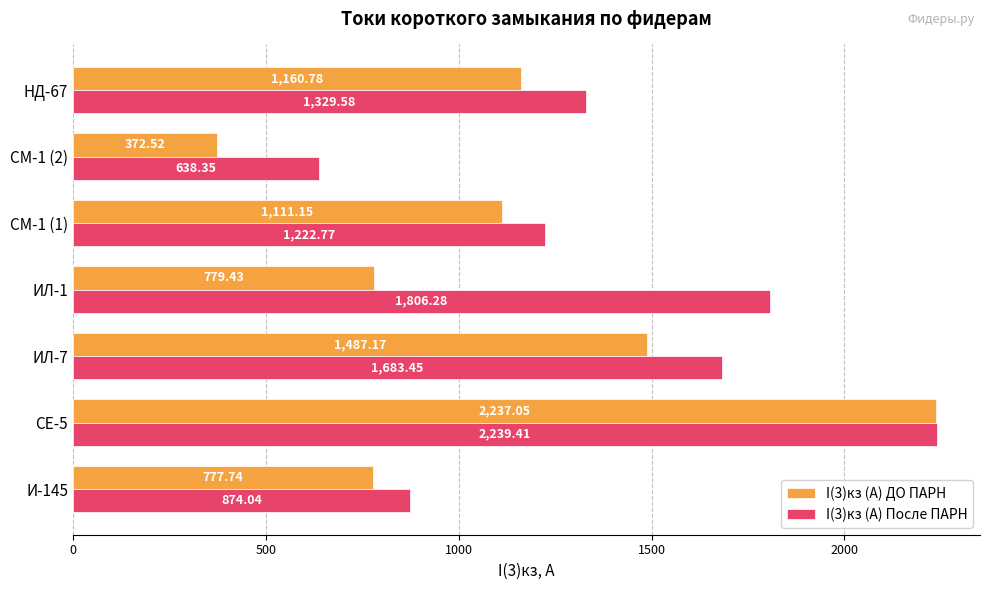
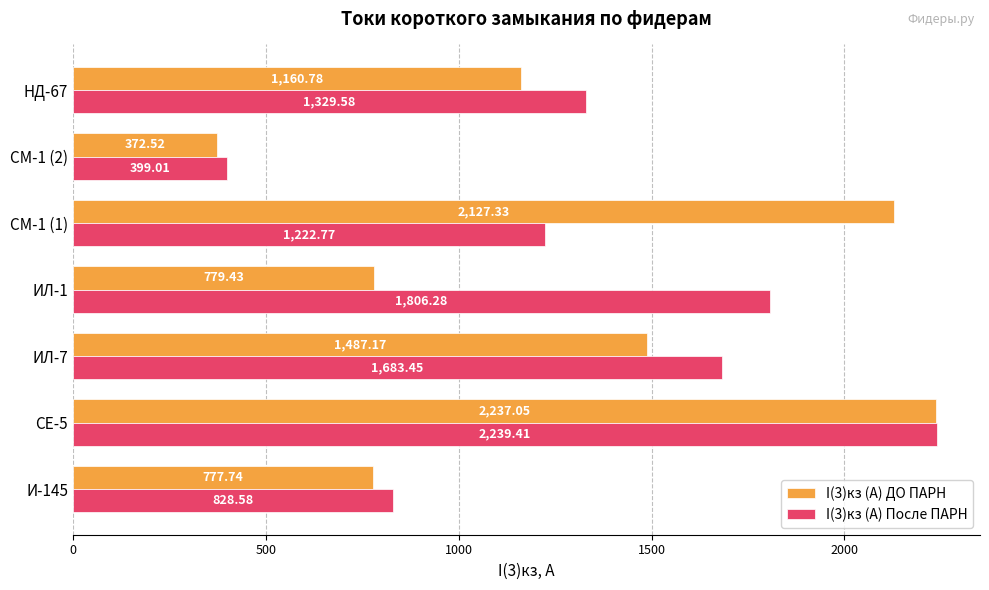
  {
    "I(3)кз (А) ДО ПАРН": {
      "НД-67": "1,160.78",
      "СМ-1 (2)": "372.52",
-     "СМ-1 (1)": "1,111.15",
+     "СМ-1 (1)": "2,127.33",
      "ИЛ-1": "779.43",
      "ИЛ-7": "1,487.17",
      "СЕ-5": "2,237.05",
      "И-145": "777.74"
    },
    "I(3)кз (А) После ПАРН": {
      "НД-67": "1,329.58",
-     "СМ-1 (2)": "638.35",
+     "СМ-1 (2)": "399.01",
      "СМ-1 (1)": "1,222.77",
      "ИЛ-1": "1,806.28",
      "ИЛ-7": "1,683.45",
      "СЕ-5": "2,239.41",
-     "И-145": "874.04"
+     "И-145": "828.58"
    }
  }
